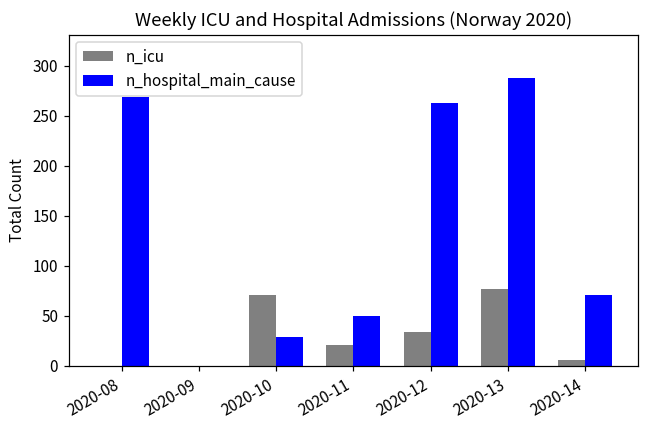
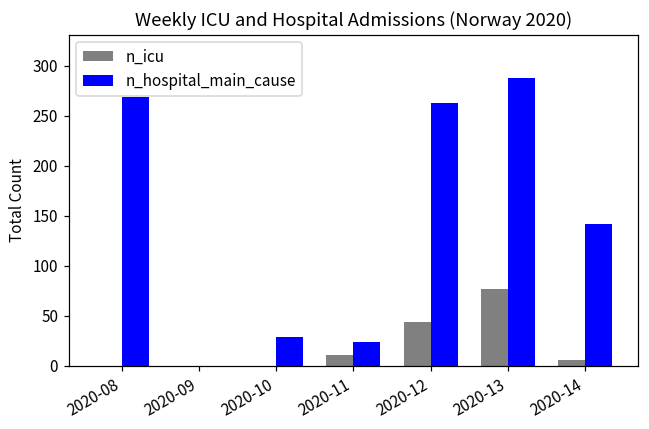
  {
    "n_icu": {
      "2020-08": 0,
      "2020-09": 0,
-     "2020-10": 70,
-     "2020-11": 20,
-     "2020-12": 30,
+     "2020-10": 0,
+     "2020-11": 10,
+     "2020-12": 40,
      "2020-13": 80,
      "2020-14": 10
    },
    "n_hospital_main_cause": {
      "2020-08": 270,
      "2020-09": 0,
      "2020-10": 30,
-     "2020-11": 50,
+     "2020-11": 20,
      "2020-12": 260,
      "2020-13": 290,
-     "2020-14": 70
+     "2020-14": 140
    }
  }
